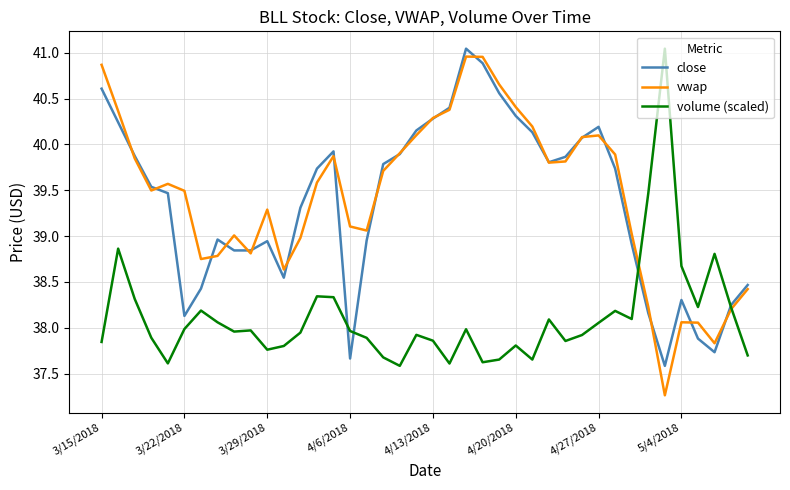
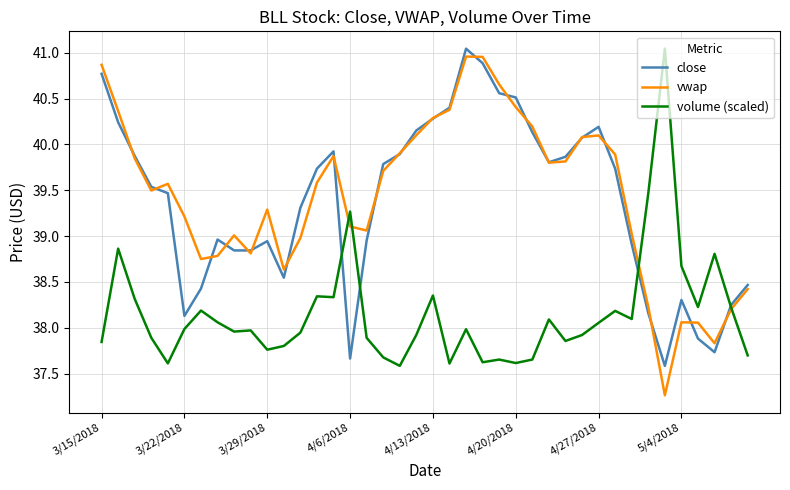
  {
    "close": {
-     "3/15/2018": 40.6,
+     "3/15/2018": 40.8,
      "3/22/2018": 38.1,
      "3/29/2018": 38.9,
      "4/6/2018": 37.7,
-     "4/20/2018": 40.3,
+     "4/20/2018": 40.5,
      "4/27/2018": 40.2,
      "5/4/2018": 38.3
    },
    "vwap": {
      "3/15/2018": 40.9,
-     "3/22/2018": 39.5,
+     "3/22/2018": 39.2,
      "3/29/2018": 39.3,
      "4/6/2018": 39.1,
      "4/20/2018": 40.4,
      "4/27/2018": 40.1,
      "5/4/2018": 38.1
    },
    "volume (scaled)": {
      "3/15/2018": 37.8,
      "3/22/2018": 38.0,
      "3/29/2018": 37.8,
-     "4/6/2018": 38.0,
-     "4/13/2018": 37.9,
-     "4/20/2018": 37.8,
+     "4/6/2018": 39.3,
+     "4/13/2018": 38.4,
+     "4/20/2018": 37.6,
      "4/27/2018": 38.1,
      "5/4/2018": 38.7
    }
  }
